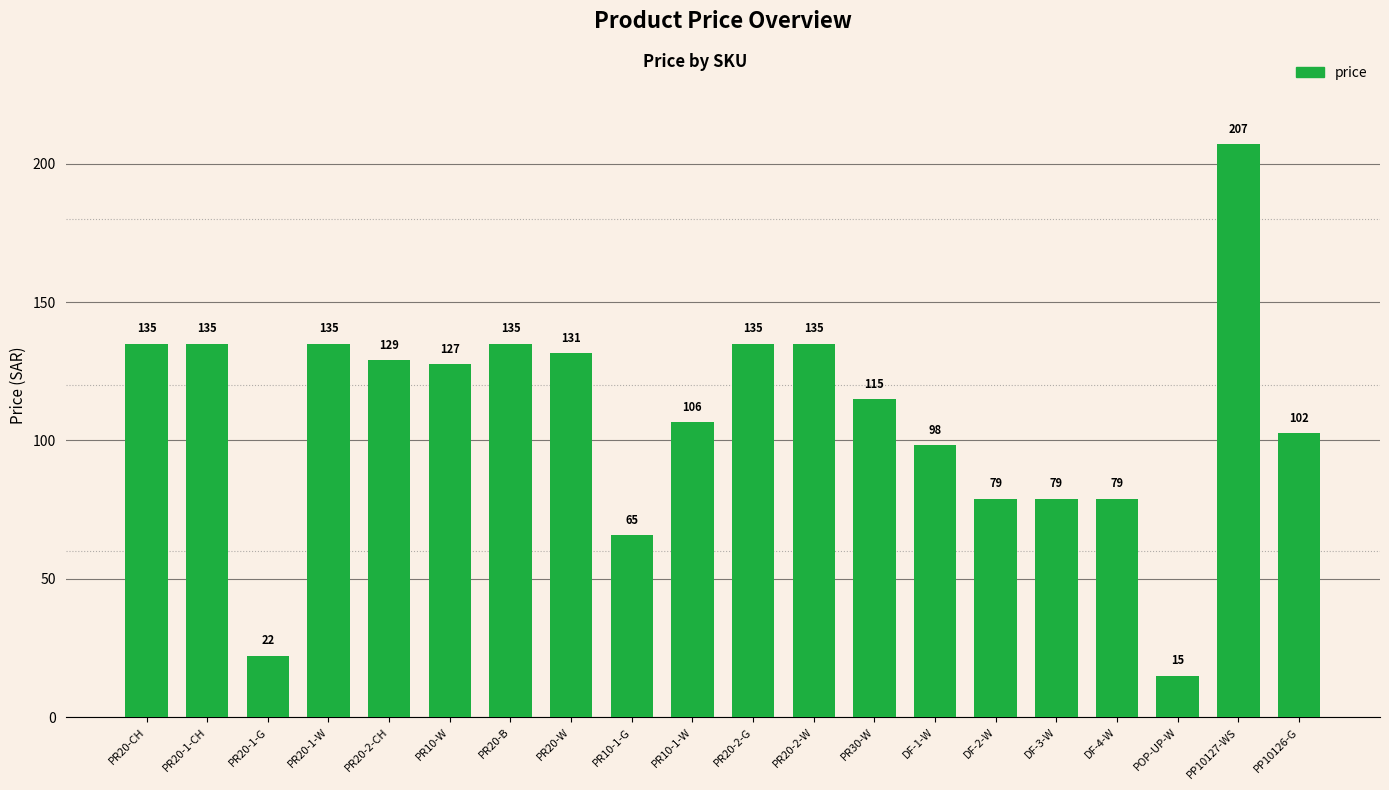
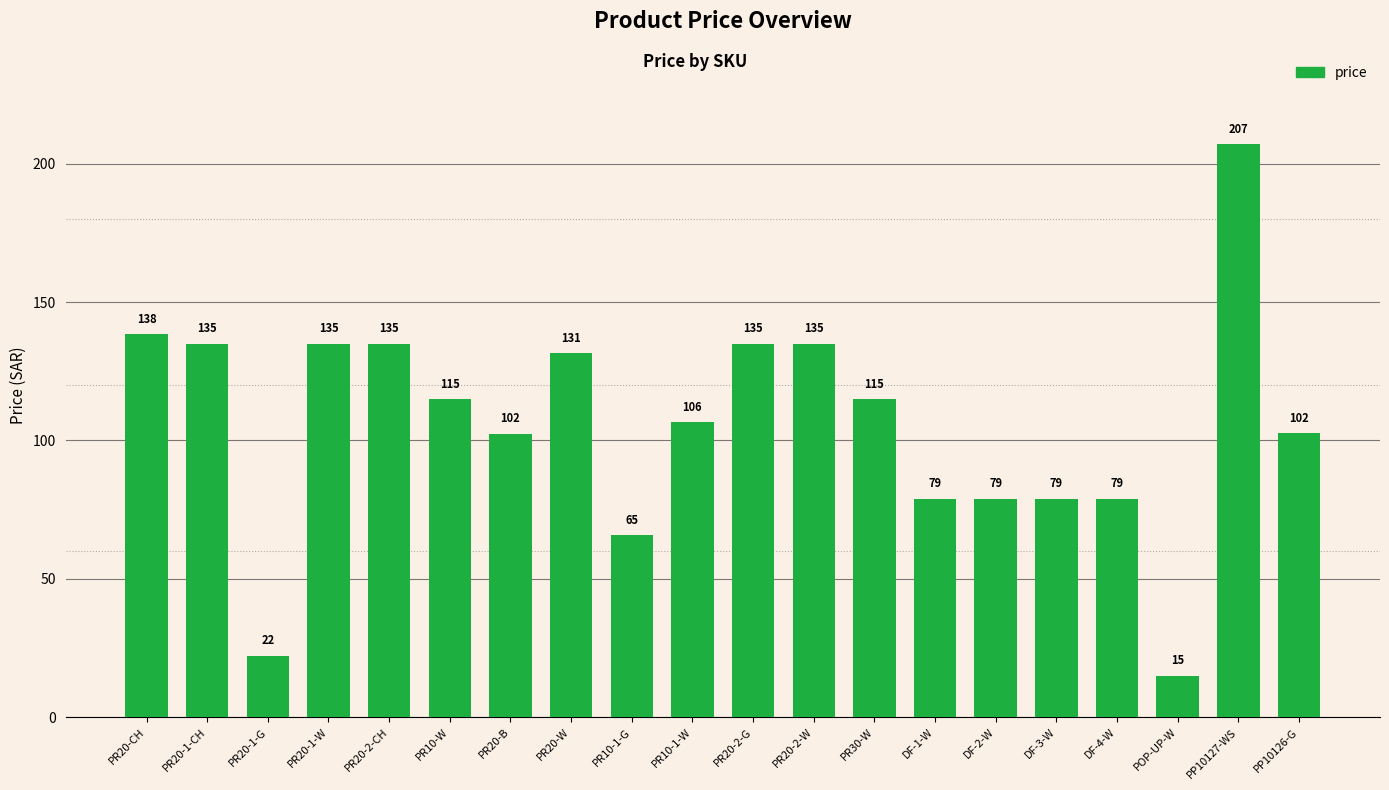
  {
-   "PR20-CH": 135,
+   "PR20-CH": 138,
    "PR20-1-CH": 135,
    "PR20-1-G": 22,
    "PR20-1-W": 135,
-   "PR20-2-CH": 129,
-   "PR10-W": 127,
-   "PR20-B": 135,
+   "PR20-2-CH": 135,
+   "PR10-W": 115,
+   "PR20-B": 102,
    "PR20-2-G": 135,
    "PR20-2-W": 135,
    "PR30-W": 115,
-   "DF-1-W": 98,
+   "DF-1-W": 79,
    "DF-2-W": 79,
    "DF-3-W": 79,
    "DF-4-W": 79,
    "POP-UP-W": 15,
    "PP10127-WS": 207
  }
